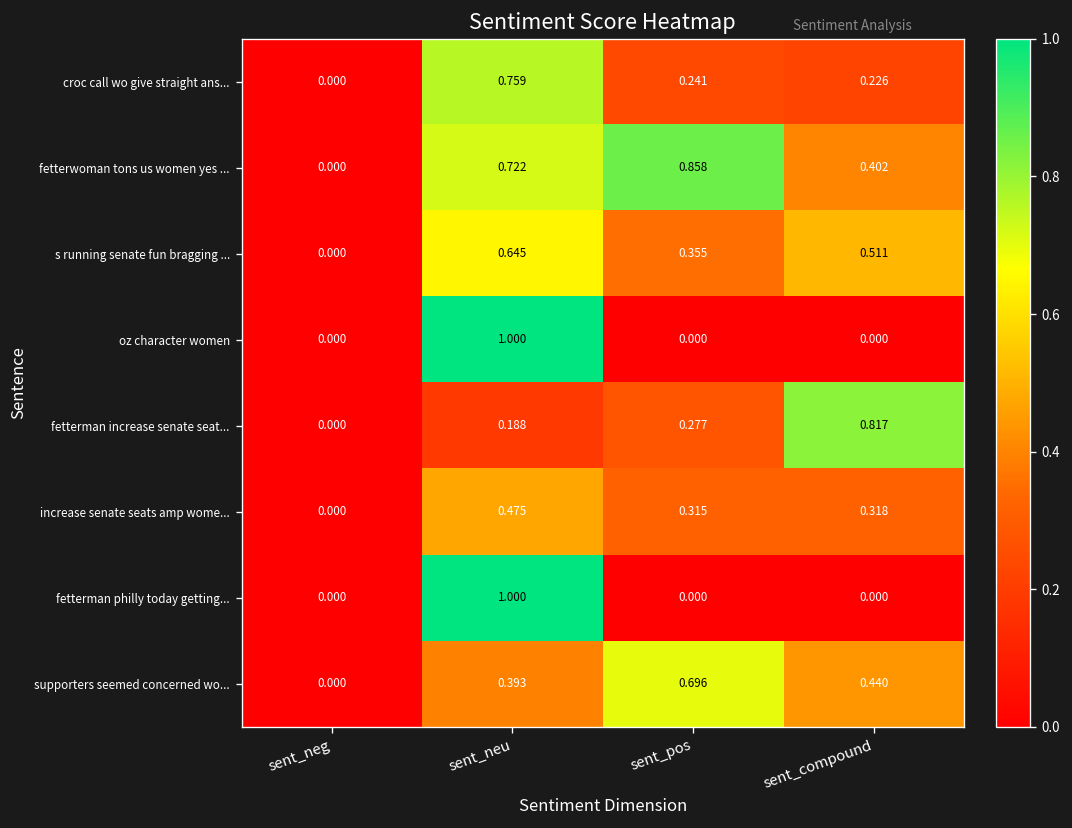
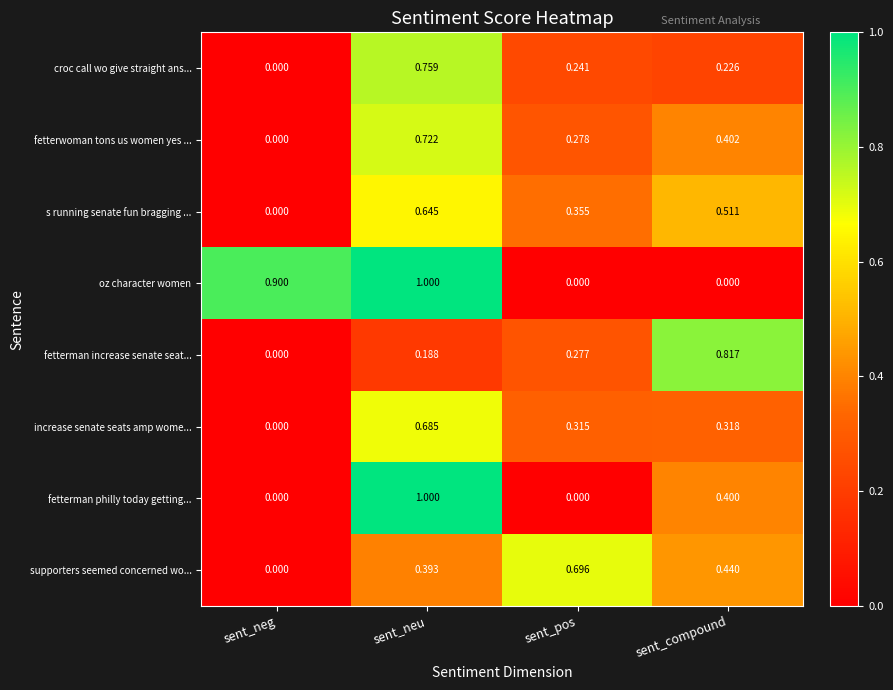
  {
    "croc call wo give straight ans...": {
      "sent_neg": 0.000,
      "sent_neu": 0.759,
      "sent_pos": 0.241,
      "sent_compound": 0.226
    },
    "fetterwoman tons us women yes ...": {
      "sent_neg": 0.000,
      "sent_neu": 0.722,
-     "sent_pos": 0.858,
+     "sent_pos": 0.278,
      "sent_compound": 0.402
    },
    "s running senate fun bragging ...": {
      "sent_neg": 0.000,
      "sent_neu": 0.645,
      "sent_pos": 0.355,
      "sent_compound": 0.511
    },
    "oz character women": {
-     "sent_neg": 0.000,
+     "sent_neg": 0.900,
      "sent_neu": 1.000,
      "sent_pos": 0.000,
      "sent_compound": 0.000
    },
    "fetterman increase senate seat...": {
      "sent_neg": 0.000,
      "sent_neu": 0.188,
      "sent_pos": 0.277,
      "sent_compound": 0.817
    },
    "increase senate seats amp wome...": {
      "sent_neg": 0.000,
-     "sent_neu": 0.475,
+     "sent_neu": 0.685,
      "sent_pos": 0.315,
      "sent_compound": 0.318
    },
    "fetterman philly today getting...": {
      "sent_neg": 0.000,
      "sent_neu": 1.000,
      "sent_pos": 0.000,
-     "sent_compound": 0.000
+     "sent_compound": 0.400
    },
    "supporters seemed concerned wo...": {
      "sent_neg": 0.000,
      "sent_neu": 0.393,
      "sent_pos": 0.696,
      "sent_compound": 0.440
    }
  }
